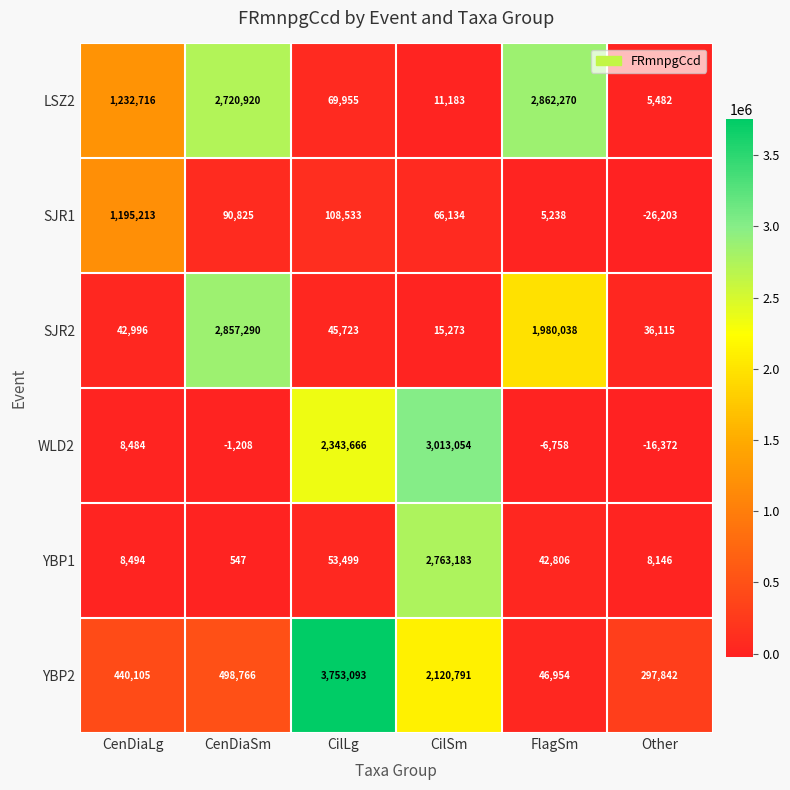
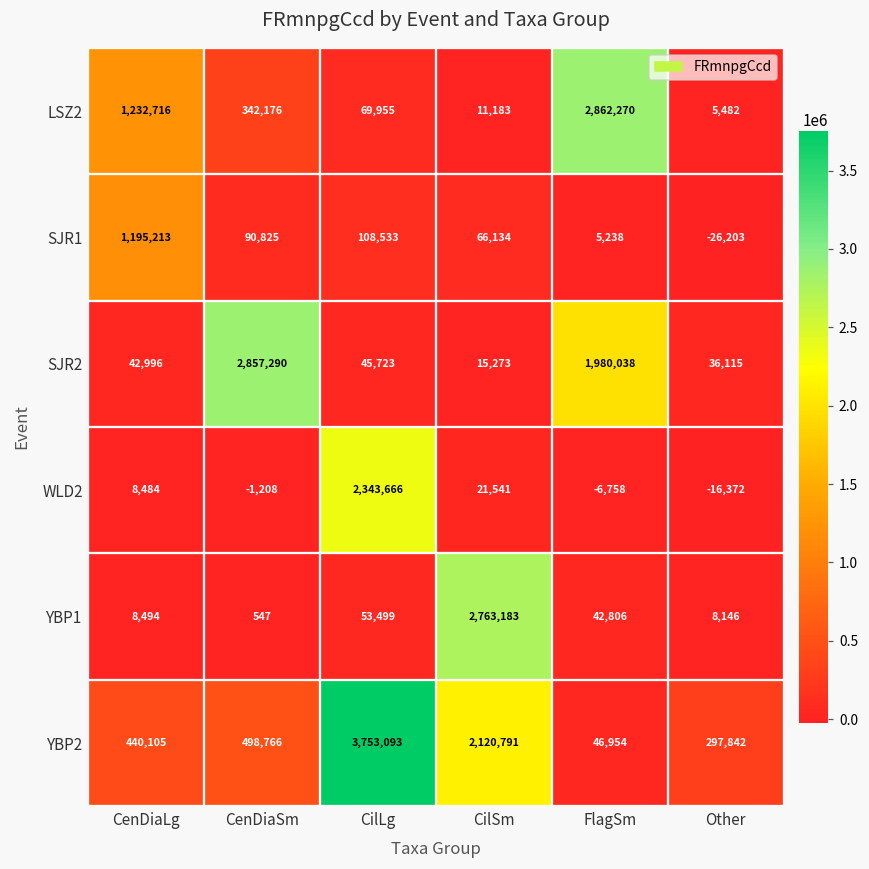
  {
    "LSZ2": {
      "CenDiaLg": "1,232,716",
-     "CenDiaSm": "2,720,920",
+     "CenDiaSm": "342,176",
      "CilLg": "69,955",
      "CilSm": "11,183",
      "FlagSm": "2,862,270",
      "Other": "5,482"
    },
    "SJR1": {
      "CenDiaLg": "1,195,213",
      "CenDiaSm": "90,825",
      "CilLg": "108,533",
      "CilSm": "66,134",
      "FlagSm": "5,238",
      "Other": "-26,203"
    },
    "SJR2": {
      "CenDiaLg": "42,996",
      "CenDiaSm": "2,857,290",
      "CilLg": "45,723",
      "CilSm": "15,273",
      "FlagSm": "1,980,038",
      "Other": "36,115"
    },
    "WLD2": {
      "CenDiaLg": "8,484",
      "CenDiaSm": "-1,208",
      "CilLg": "2,343,666",
-     "CilSm": "3,013,054",
+     "CilSm": "21,541",
      "FlagSm": "-6,758",
      "Other": "-16,372"
    },
    "YBP1": {
      "CenDiaLg": "8,494",
      "CenDiaSm": "547",
      "CilLg": "53,499",
      "CilSm": "2,763,183",
      "FlagSm": "42,806",
      "Other": "8,146"
    },
    "YBP2": {
      "CenDiaLg": "440,105",
      "CenDiaSm": "498,766",
      "CilLg": "3,753,093",
      "CilSm": "2,120,791",
      "FlagSm": "46,954",
      "Other": "297,842"
    }
  }
